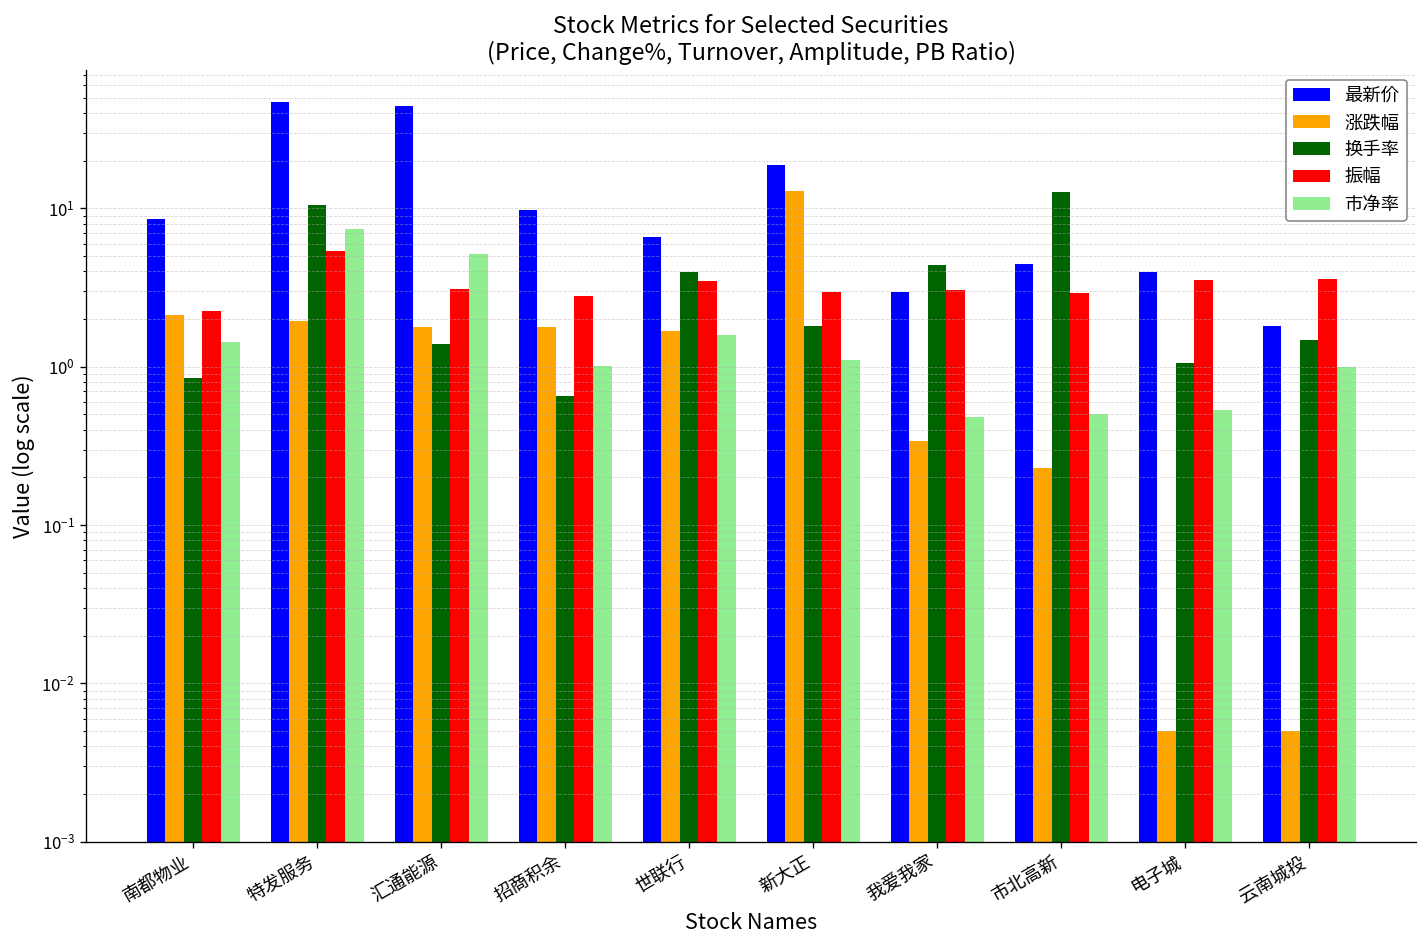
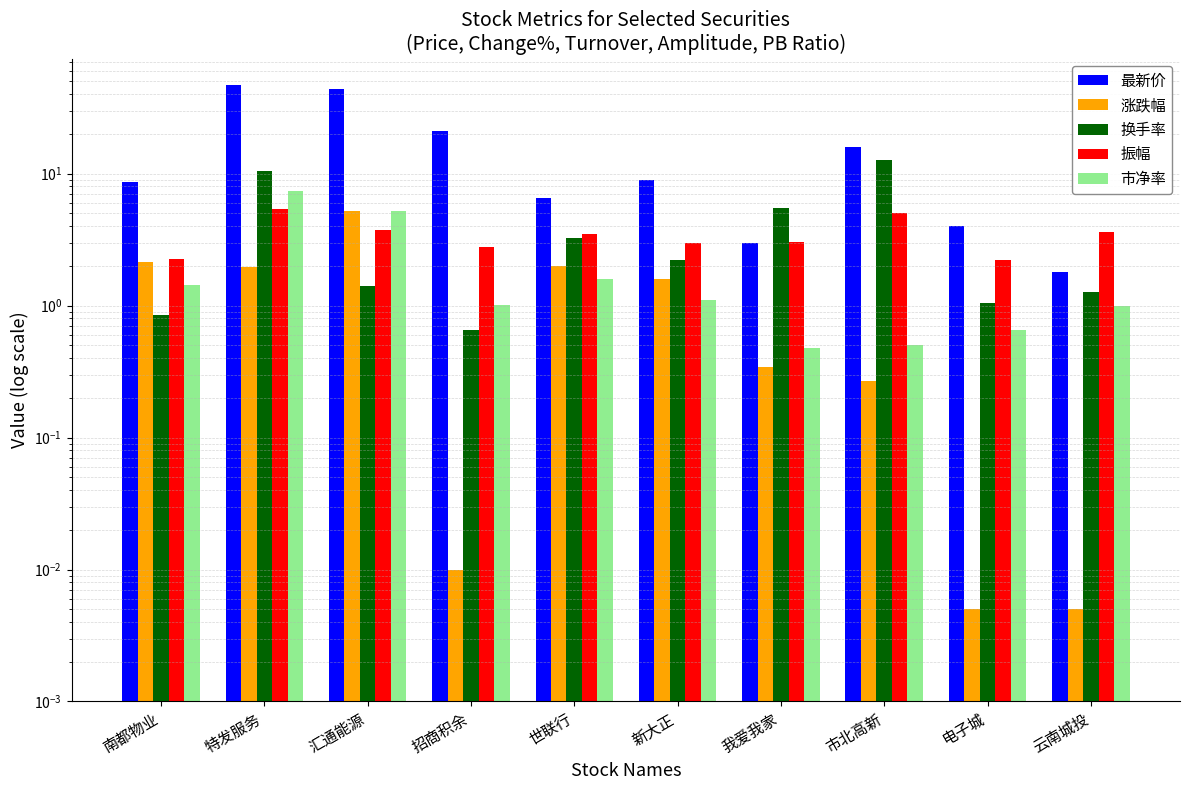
  {
    "最新价": {
      "南都物业": 9,
      "特发服务": 47,
      "汇通能源": 44,
-     "招商积余": 10,
+     "招商积余": 21,
      "世联行": 7,
-     "新大正": 19,
+     "新大正": 9,
      "我爱我家": 3.0,
-     "市北高新": 4.4,
+     "市北高新": 16,
      "电子城": 4.0,
      "云南城投": 1.8
    },
    "涨跌幅": {
      "南都物业": 2.1,
      "特发服务": 2.0,
-     "汇通能源": 1.8,
-     "招商积余": 1.8,
-     "世联行": 1.7,
-     "新大正": 13,
+     "汇通能源": 5.3,
+     "招商积余": 0.01,
+     "世联行": 2.0,
+     "新大正": 1.6,
      "我爱我家": 0.34,
-     "市北高新": 0.23,
+     "市北高新": 0.27,
      "电子城": 0.0050,
      "云南城投": 0.0050
    },
    "换手率": {
      "南都物业": 0.9,
      "特发服务": 10,
      "汇通能源": 1.4,
      "招商积余": 0.7,
-     "世联行": 4.0,
-     "新大正": 1.8,
-     "我爱我家": 4.4,
+     "世联行": 3.2,
+     "新大正": 2.2,
+     "我爱我家": 5.5,
      "市北高新": 13,
      "电子城": 1.1,
-     "云南城投": 1.5
+     "云南城投": 1.3
    },
    "振幅": {
      "南都物业": 2.3,
      "特发服务": 5.4,
-     "汇通能源": 3.1,
+     "汇通能源": 3.7,
      "招商积余": 2.8,
      "世联行": 3.5,
      "新大正": 3.0,
      "我爱我家": 3.1,
-     "市北高新": 2.9,
-     "电子城": 3.5,
+     "市北高新": 5.1,
+     "电子城": 2.2,
      "云南城投": 3.6
    },
    "市净率": {
      "南都物业": 1.4,
      "特发服务": 7,
      "汇通能源": 5.2,
      "招商积余": 1.0,
      "世联行": 1.6,
      "新大正": 1.1,
      "我爱我家": 0.48,
      "市北高新": 0.50,
-     "电子城": 0.53,
+     "电子城": 0.7,
      "云南城投": 1.0
    }
  }
